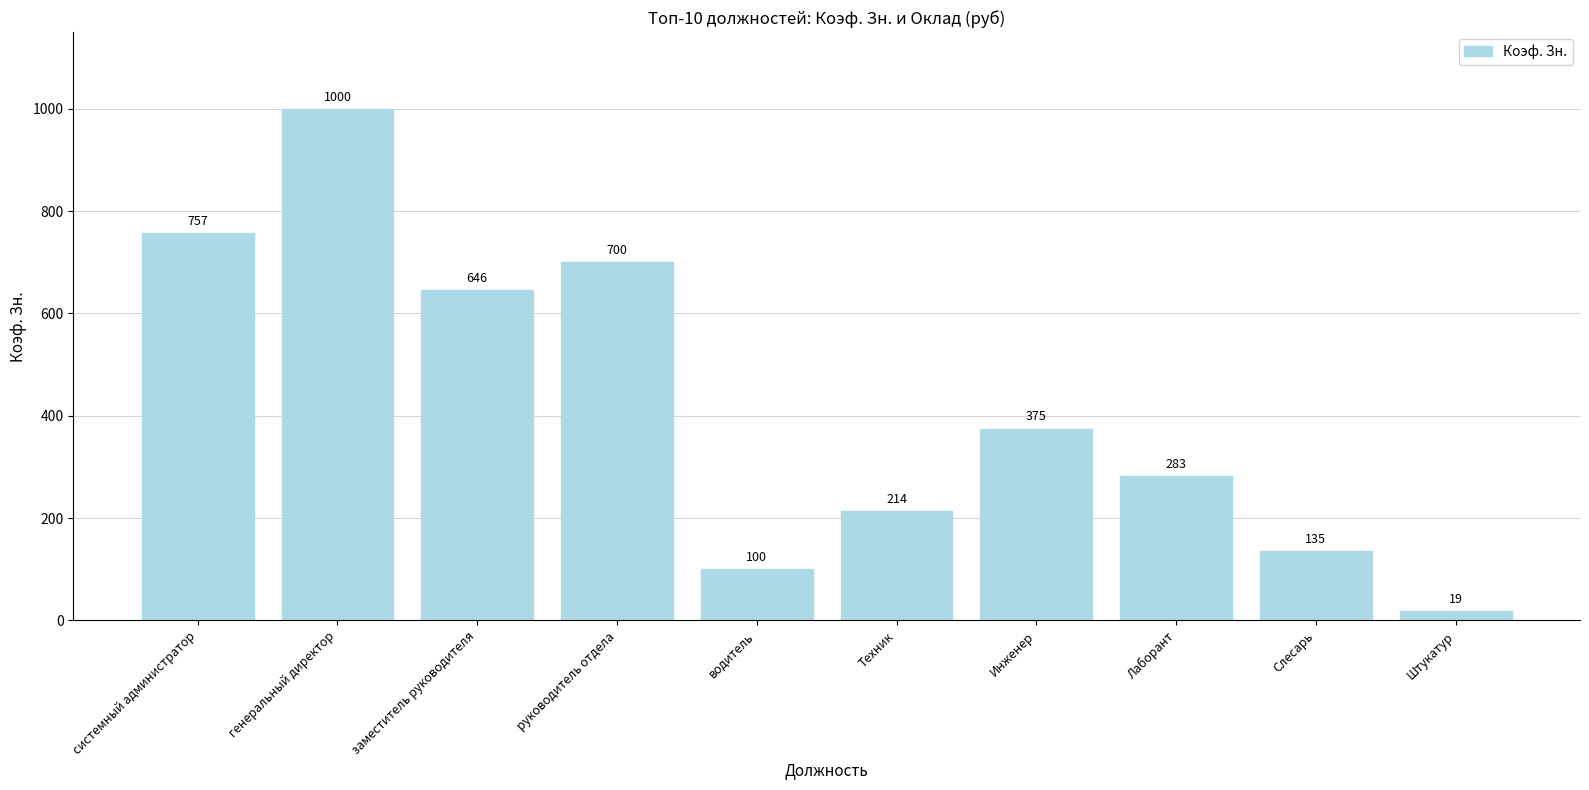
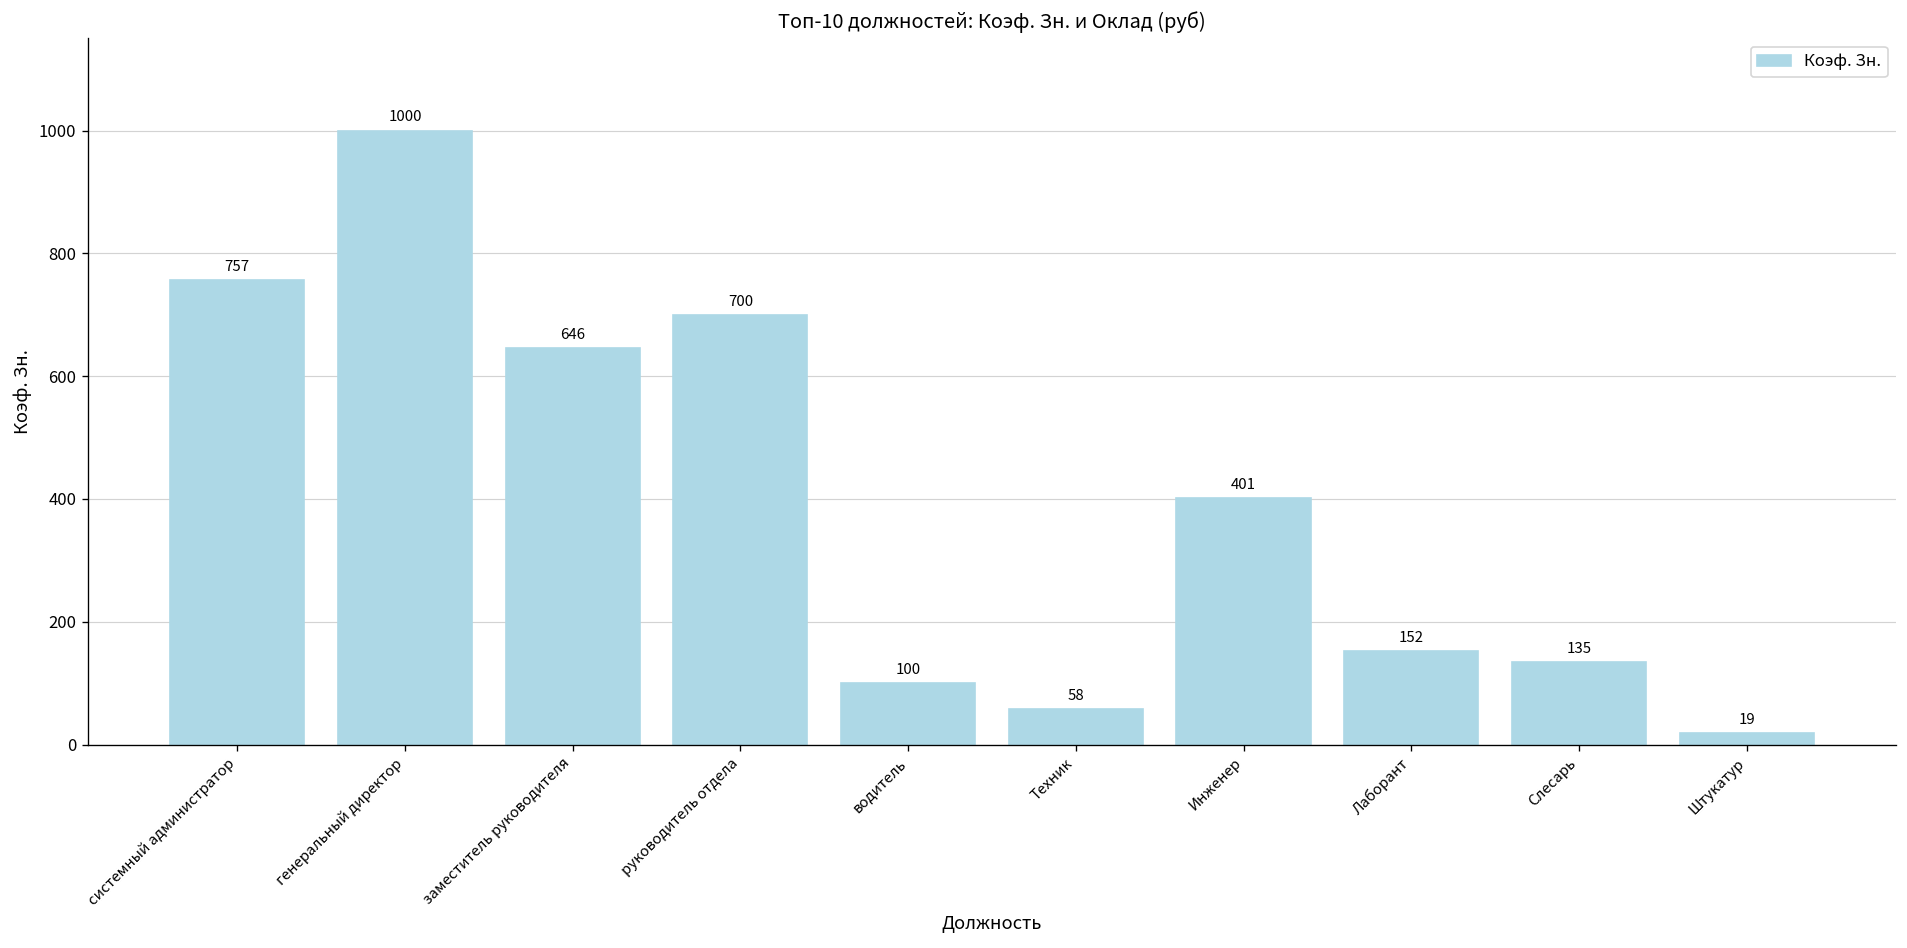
  {
    "системный администратор": 757,
    "генеральный директор": 1000,
    "заместитель руководителя": 646,
    "руководитель отдела": 700,
    "водитель": 100,
-   "Техник": 214,
-   "Инженер": 375,
-   "Лаборант": 283,
+   "Техник": 58,
+   "Инженер": 401,
+   "Лаборант": 152,
    "Слесарь": 135,
    "Штукатур": 19
  }
